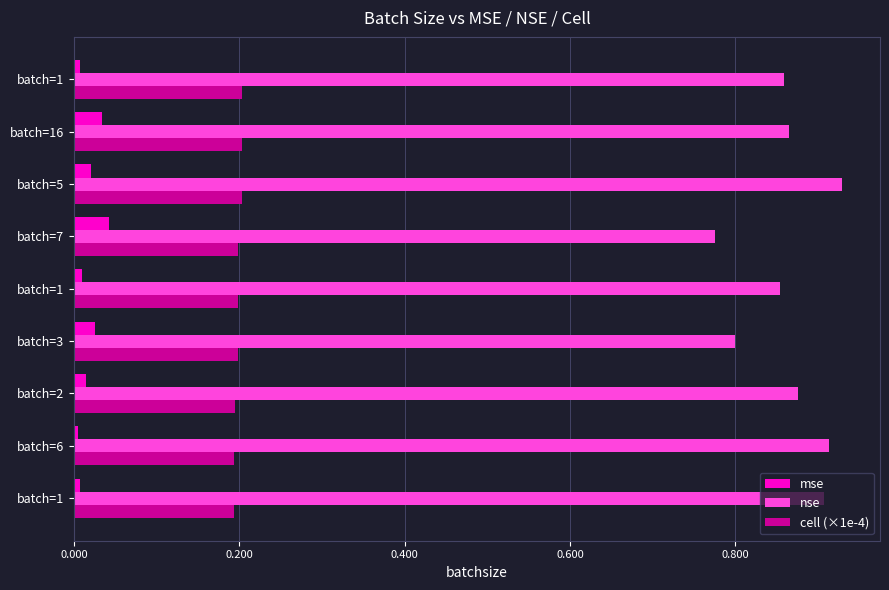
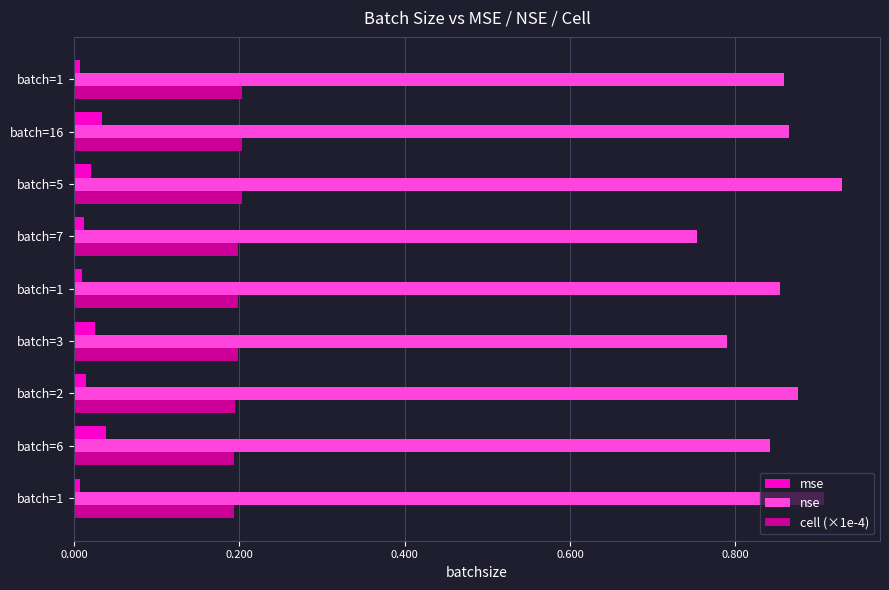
  {
    "mse": {
      "batch=16": 0.03,
      "batch=5": 0.02,
-     "batch=7": 0.04,
+     "batch=7": 0.01,
      "batch=3": 0.03,
      "batch=2": 0.01,
-     "batch=6": 0.01
+     "batch=6": 0.04
    },
    "nse": {
      "batch=16": 0.87,
      "batch=5": 0.93,
-     "batch=7": 0.78,
-     "batch=3": 0.80,
+     "batch=7": 0.75,
+     "batch=3": 0.79,
      "batch=2": 0.88,
-     "batch=6": 0.91
+     "batch=6": 0.84
    },
    "cell (×1e-4)": {
      "batch=16": 0.20,
      "batch=5": 0.20,
      "batch=7": 0.20,
      "batch=3": 0.20,
      "batch=2": 0.19,
      "batch=6": 0.19
    }
  }
